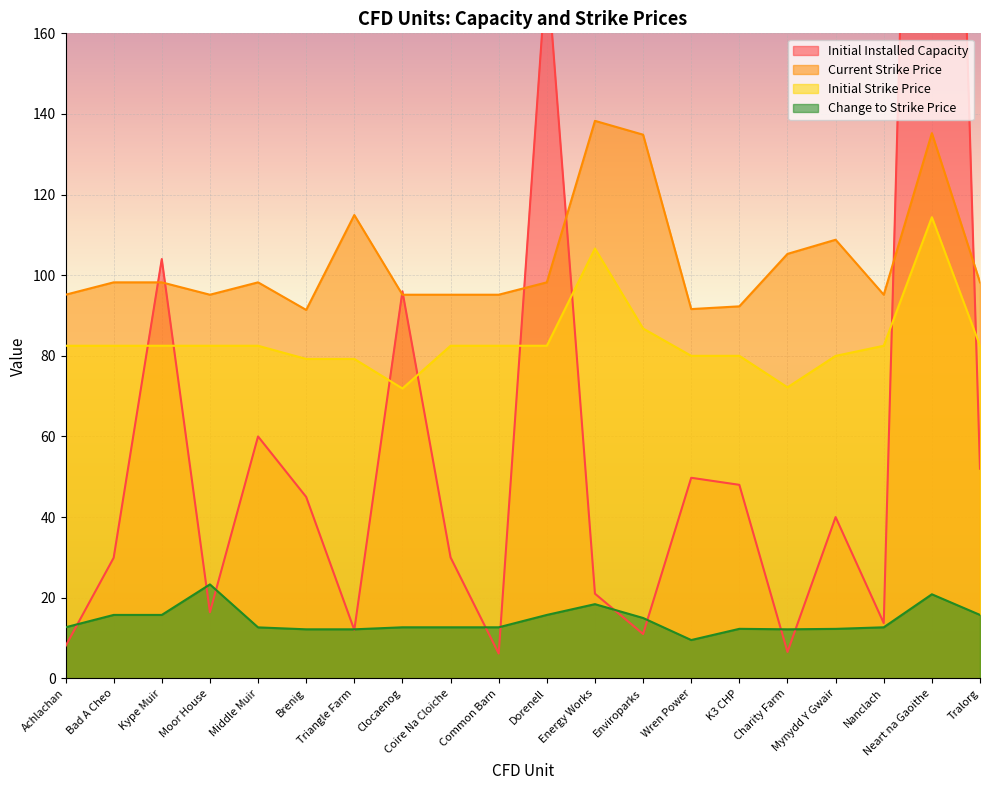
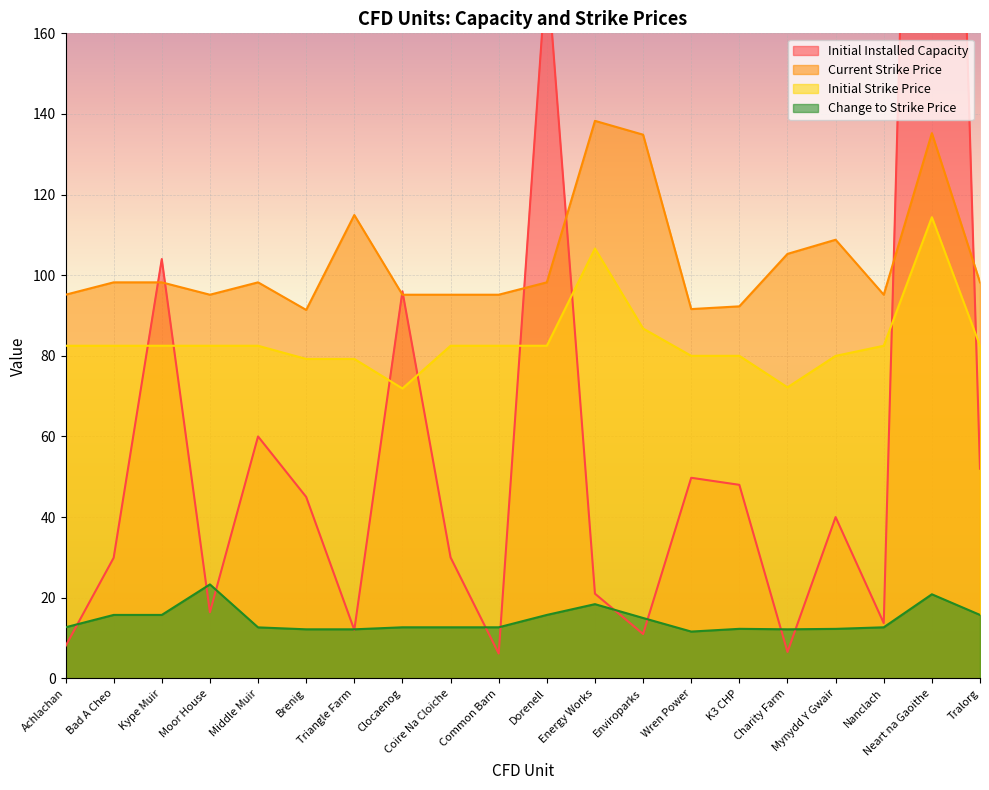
  {
    "Initial Installed Capacity": {
      "Achlachan": 8,
      "Bad A Cheo": 30,
      "Kype Muir": 104,
      "Moor House": 16,
      "Middle Muir": 60,
      "Brenig": 45,
      "Clocaenog": 96,
      "Coire Na Cloiche": 30,
      "Common Barn": 6,
      "Energy Works": 21,
      "Enviroparks": 11,
      "Wren Power": 50,
      "K3 CHP": 48,
      "Charity Farm": 7,
      "Mynydd Y Gwair": 40,
      "Nanclach": 14,
      "Tralorg": 52
    },
    "Current Strike Price": {
      "Achlachan": 95,
      "Bad A Cheo": 98,
      "Kype Muir": 98,
      "Moor House": 95,
      "Middle Muir": 98,
      "Brenig": 91,
      "Triangle Farm": 115,
      "Clocaenog": 95,
      "Coire Na Cloiche": 95,
      "Common Barn": 95,
      "Dorenell": 98,
      "Energy Works": 138,
      "Enviroparks": 135,
      "Wren Power": 92,
      "K3 CHP": 92,
      "Charity Farm": 105,
      "Mynydd Y Gwair": 109,
      "Nanclach": 95,
      "Neart na Gaoithe": 135,
      "Tralorg": 98
    },
    "Initial Strike Price": {
      "Achlachan": 83,
      "Bad A Cheo": 83,
      "Kype Muir": 83,
      "Moor House": 83,
      "Middle Muir": 83,
      "Brenig": 79,
      "Triangle Farm": 79,
      "Clocaenog": 72,
      "Coire Na Cloiche": 83,
      "Common Barn": 83,
      "Dorenell": 83,
      "Energy Works": 107,
      "Enviroparks": 87,
      "Wren Power": 80,
      "K3 CHP": 80,
      "Charity Farm": 72,
      "Mynydd Y Gwair": 80,
      "Nanclach": 83,
      "Neart na Gaoithe": 114,
      "Tralorg": 83
    },
    "Change to Strike Price": {
      "Achlachan": 13,
      "Bad A Cheo": 16,
      "Kype Muir": 16,
      "Moor House": 23,
      "Middle Muir": 13,
      "Brenig": 12,
      "Clocaenog": 13,
      "Coire Na Cloiche": 13,
      "Common Barn": 13,
      "Dorenell": 16,
      "Energy Works": 18,
      "Enviroparks": 15,
-     "Wren Power": 10,
+     "Wren Power": 12,
      "K3 CHP": 12,
      "Charity Farm": 12,
      "Mynydd Y Gwair": 12,
      "Nanclach": 13,
      "Neart na Gaoithe": 21,
      "Tralorg": 16
    }
  }
